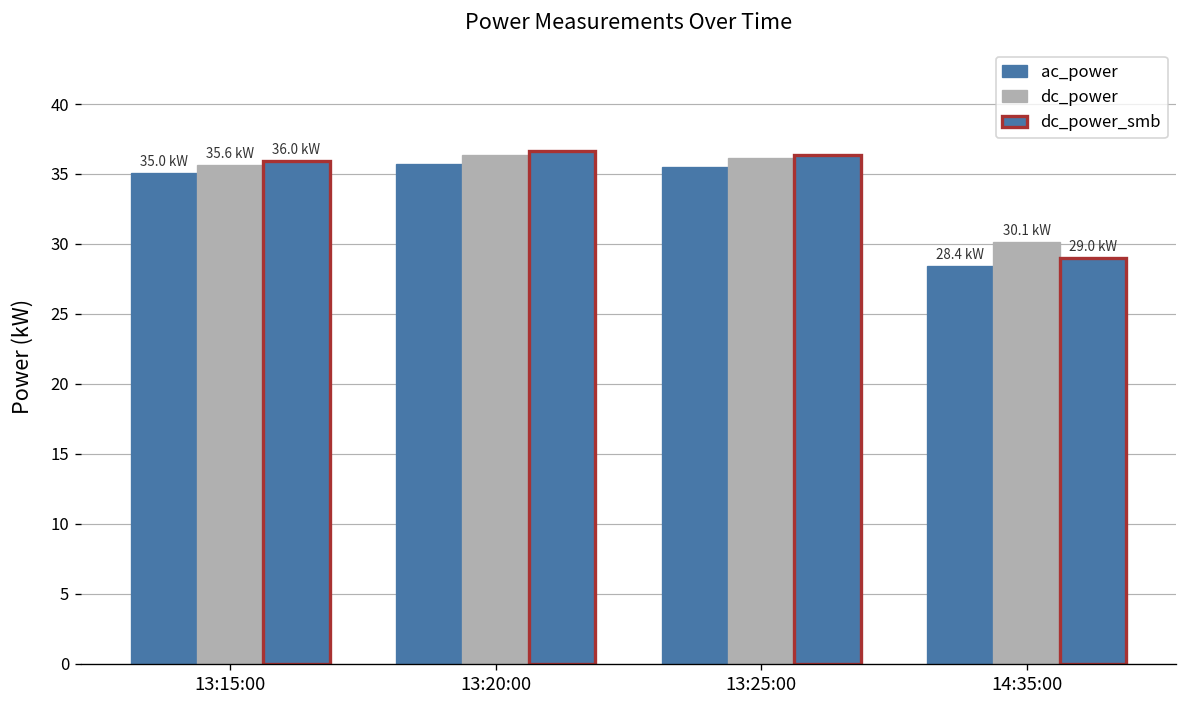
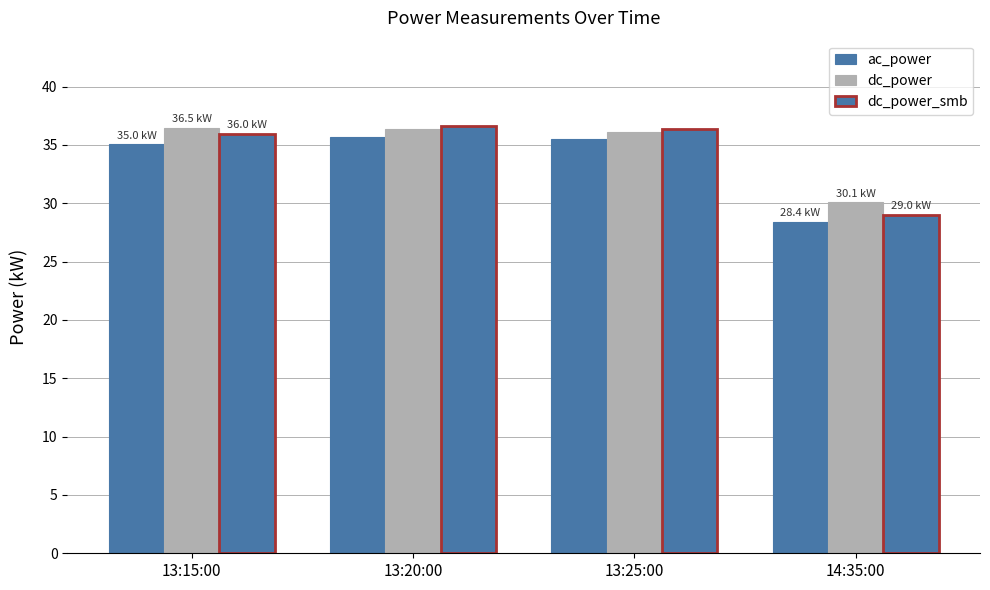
  {
    "dc_power": {
-     "13:15:00": 35.6,
+     "13:15:00": 36.5,
      "14:35:00": 30.1
    }
  }
